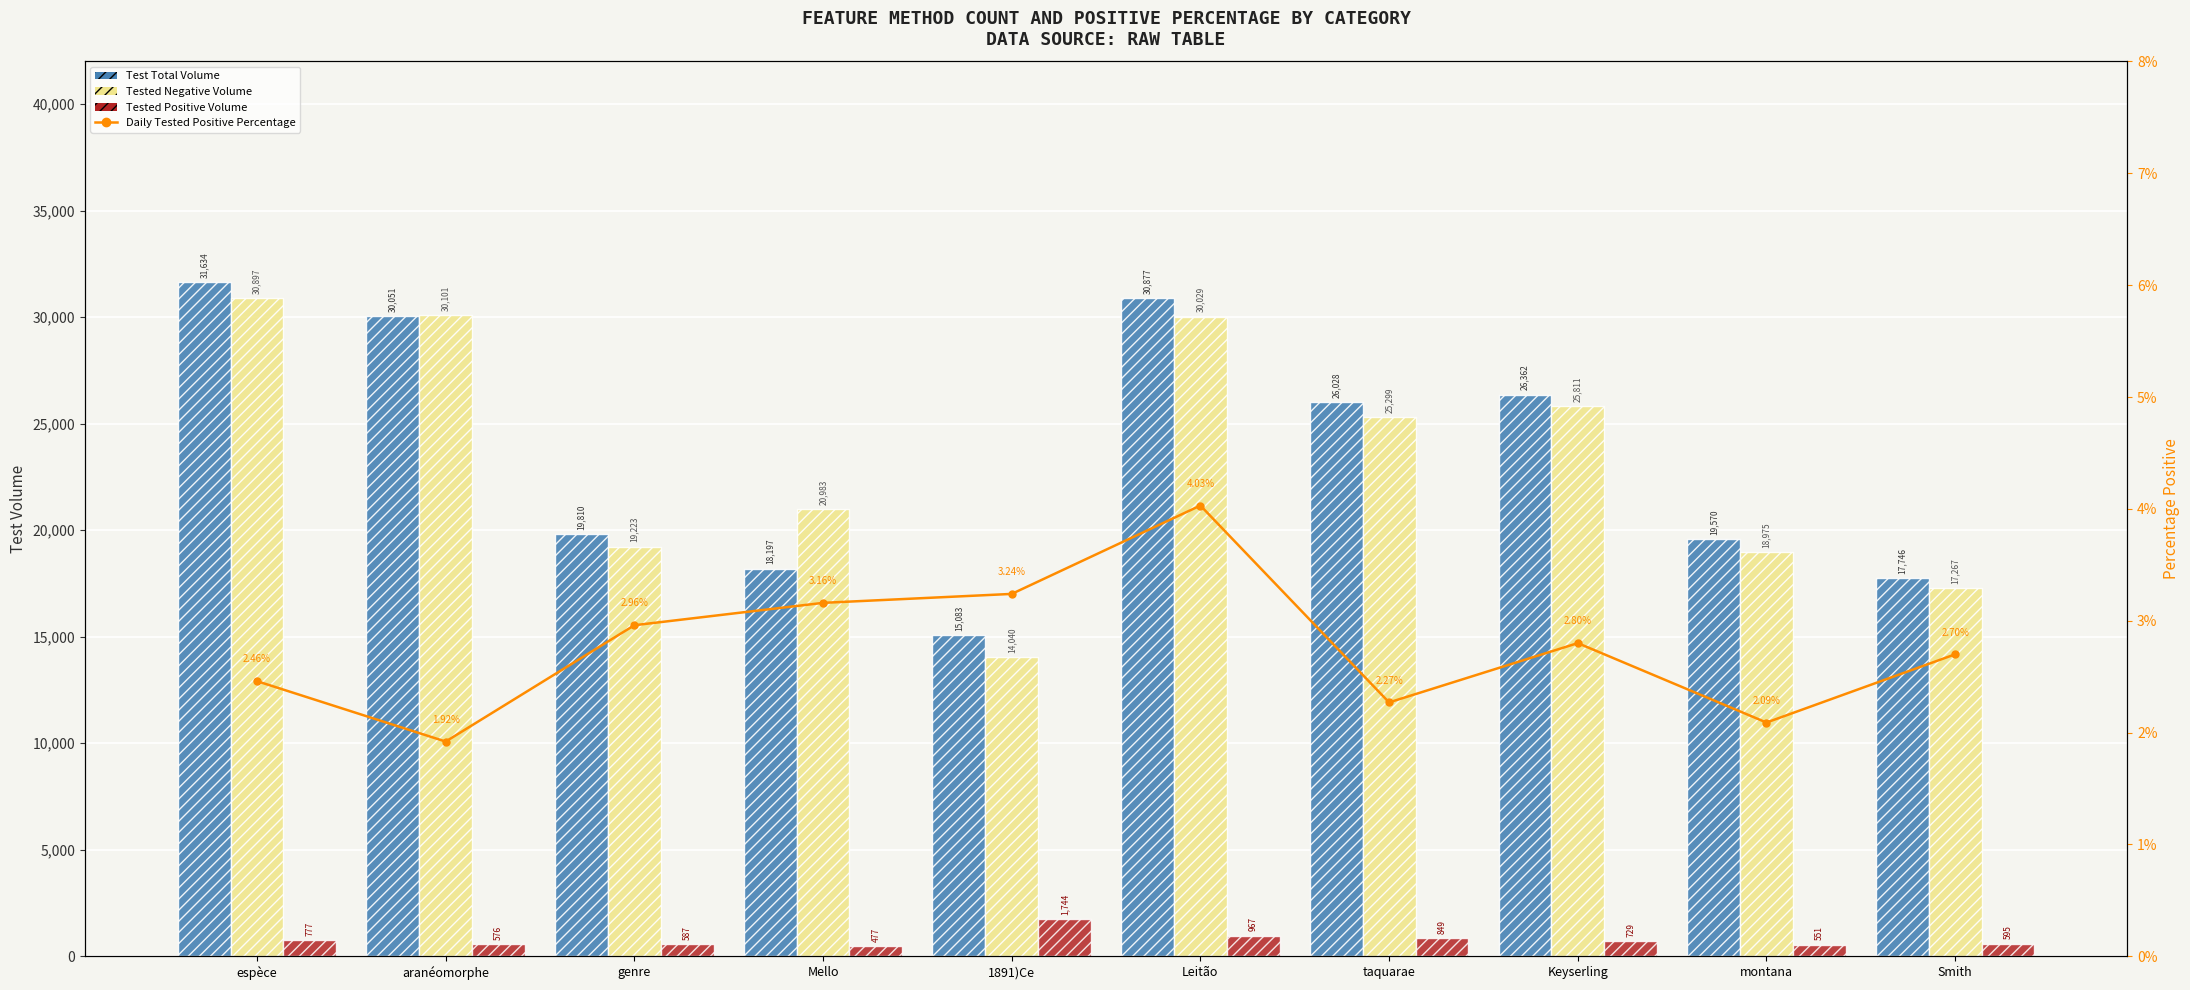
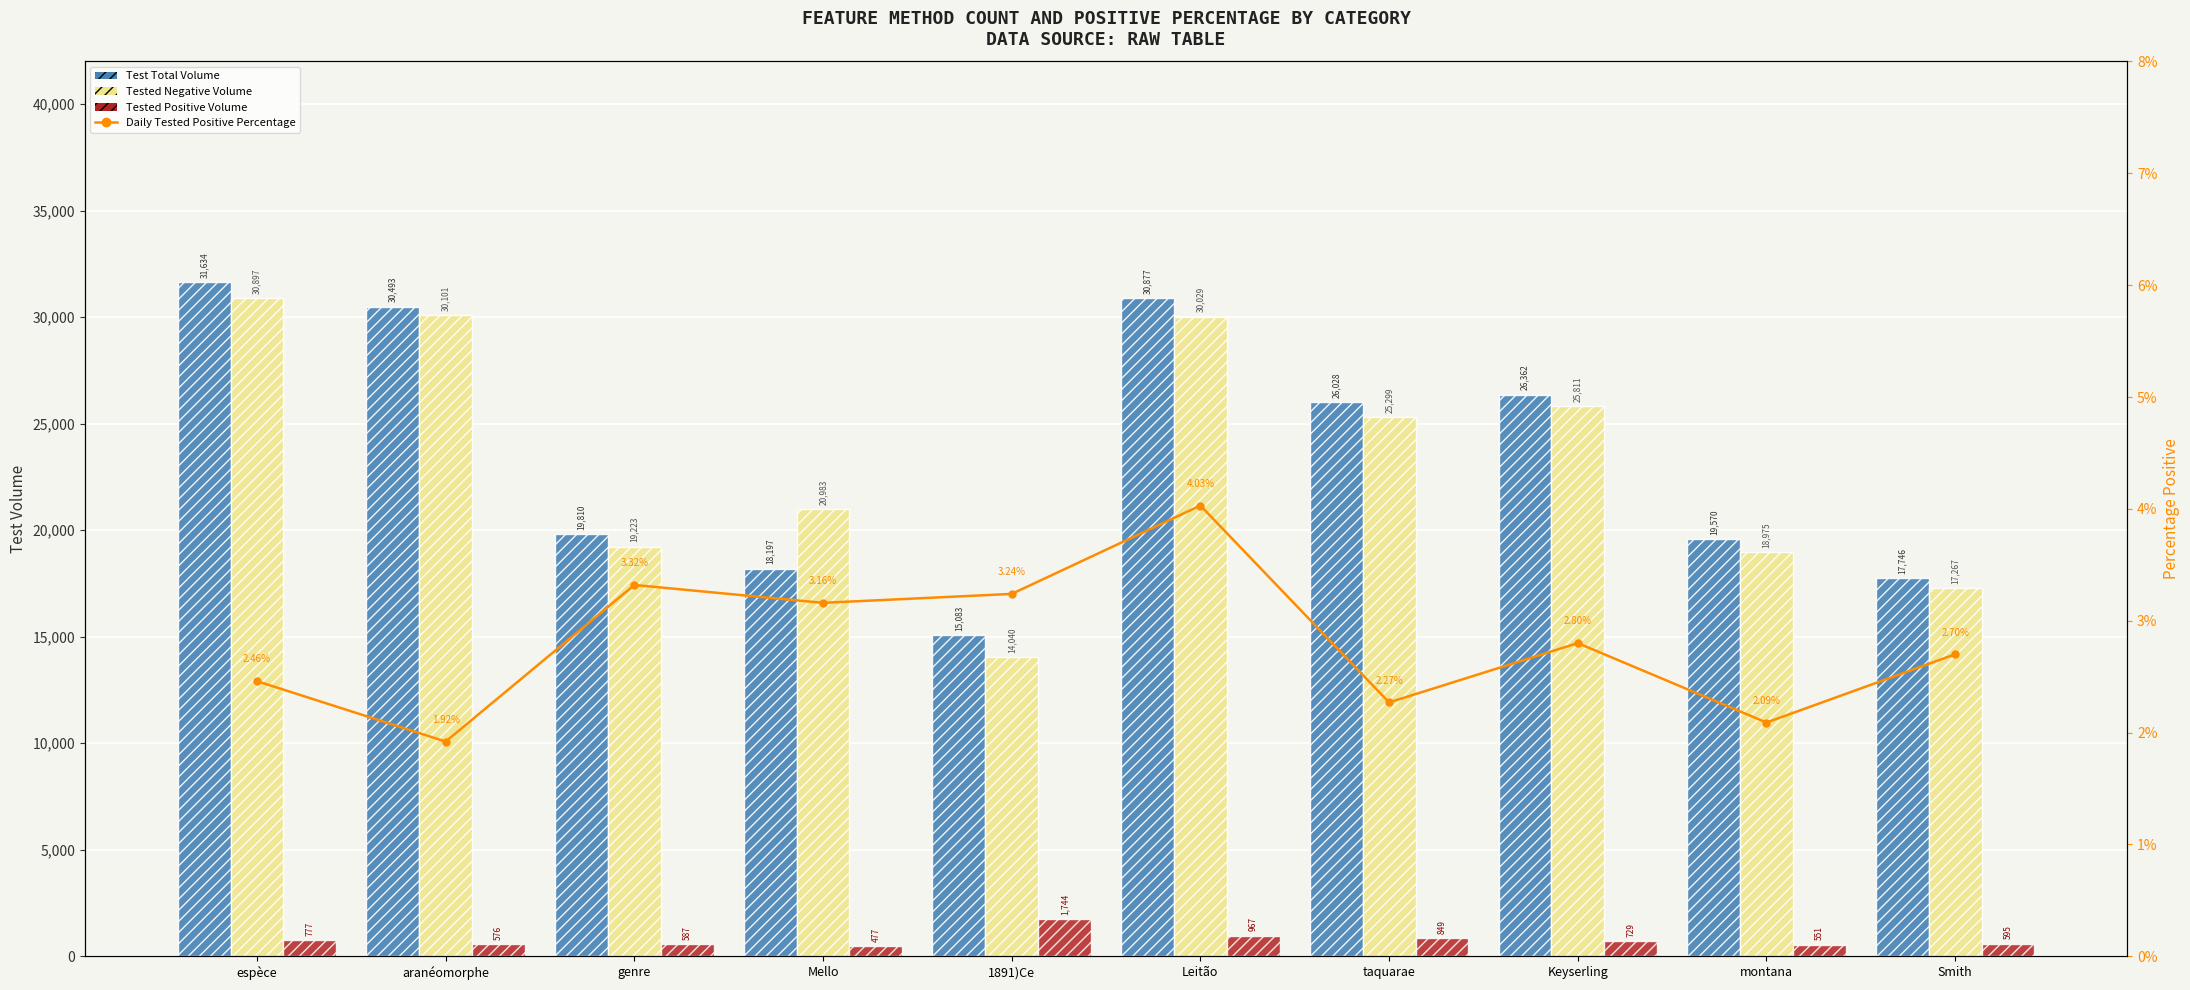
  {
    "Test Total Volume": {
      "espèce": "31,634",
-     "aranéomorphe": "30,051",
+     "aranéomorphe": "30,493",
      "genre": "19,810",
      "Mello": "18,197",
      "1891)Ce": "15,083",
      "Leitão": "30,877",
      "taquarae": "26,028",
      "Keyserling": "26,362",
      "montana": "19,570",
      "Smith": "17,746"
    },
    "Tested Negative Volume": {
      "espèce": "30,897",
      "aranéomorphe": "30,101",
      "genre": "19,223",
      "Mello": "20,983",
      "1891)Ce": "14,040",
      "Leitão": "30,029",
      "taquarae": "25,299",
      "Keyserling": "25,811",
      "montana": "18,975",
      "Smith": "17,267"
    },
    "Tested Positive Volume": {
      "espèce": "777",
      "aranéomorphe": "576",
      "genre": "587",
      "Mello": "477",
      "1891)Ce": "1,744",
      "Leitão": "967",
      "taquarae": "849",
      "Keyserling": "729",
      "montana": "551",
      "Smith": "595"
    },
    "Daily Tested Positive Percentage": {
      "espèce": "2.46%",
      "aranéomorphe": "1.92%",
-     "genre": "2.96%",
+     "genre": "3.32%",
      "Mello": "3.16%",
      "1891)Ce": "3.24%",
      "Leitão": "4.03%",
      "taquarae": "2.27%",
      "Keyserling": "2.80%",
      "montana": "2.09%",
      "Smith": "2.70%"
    }
  }
